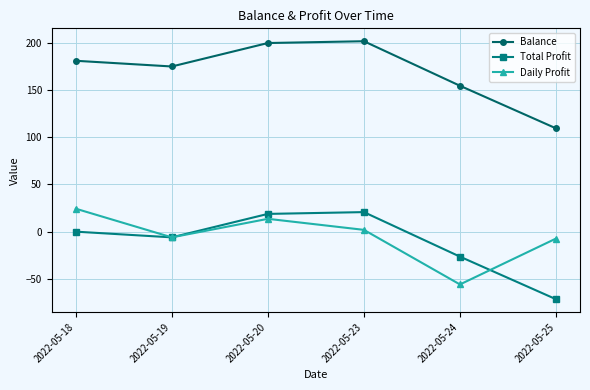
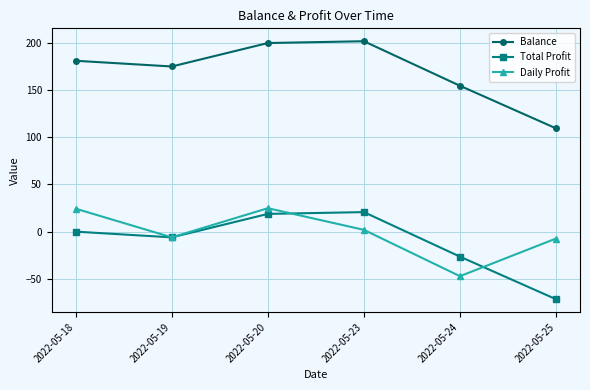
  {
    "Daily Profit": {
      "2022-05-18": 20,
-     "2022-05-20": 10,
+     "2022-05-20": 20,
      "2022-05-23": 0,
-     "2022-05-24": -60,
+     "2022-05-24": -50,
      "2022-05-25": -10
    }
  }
